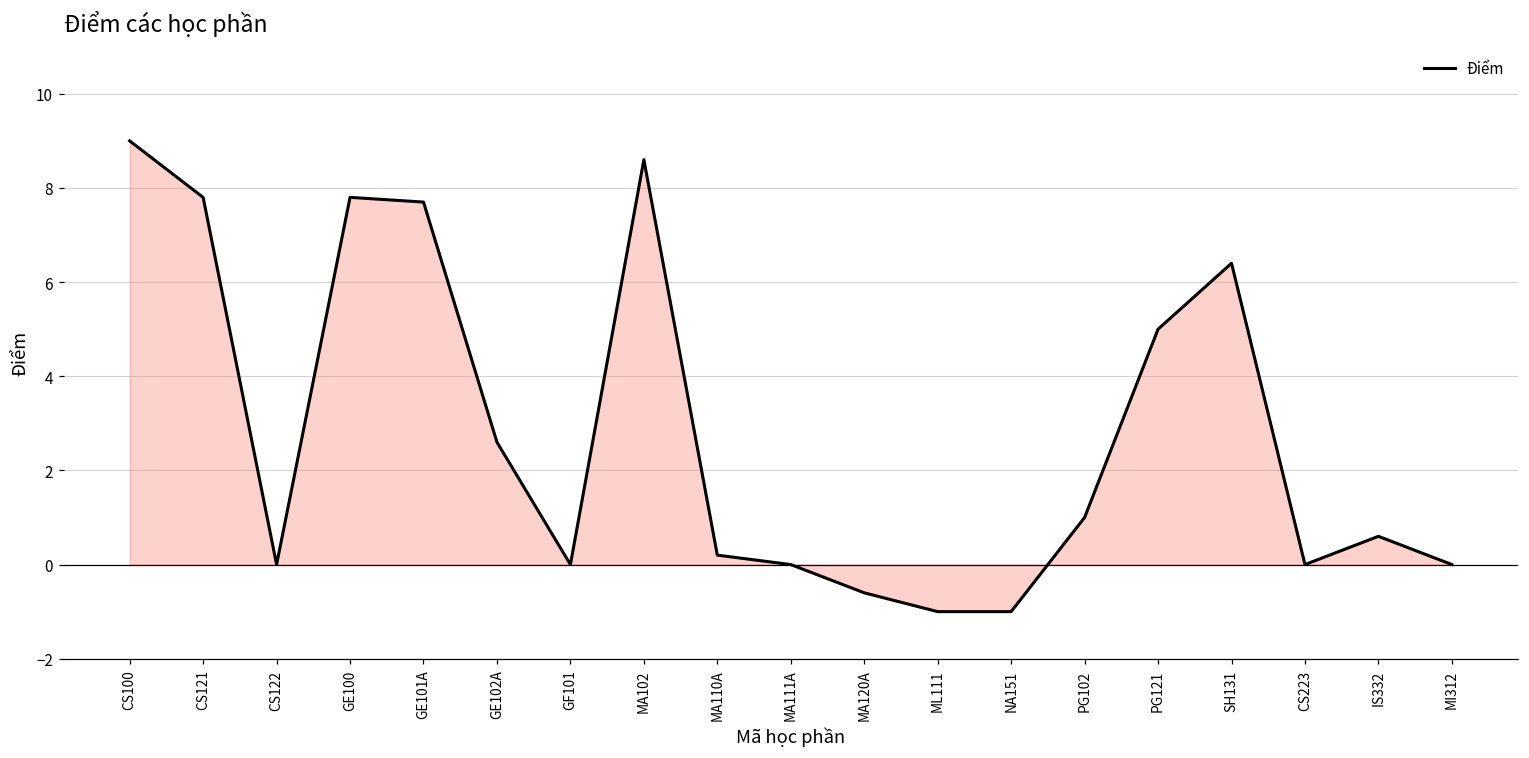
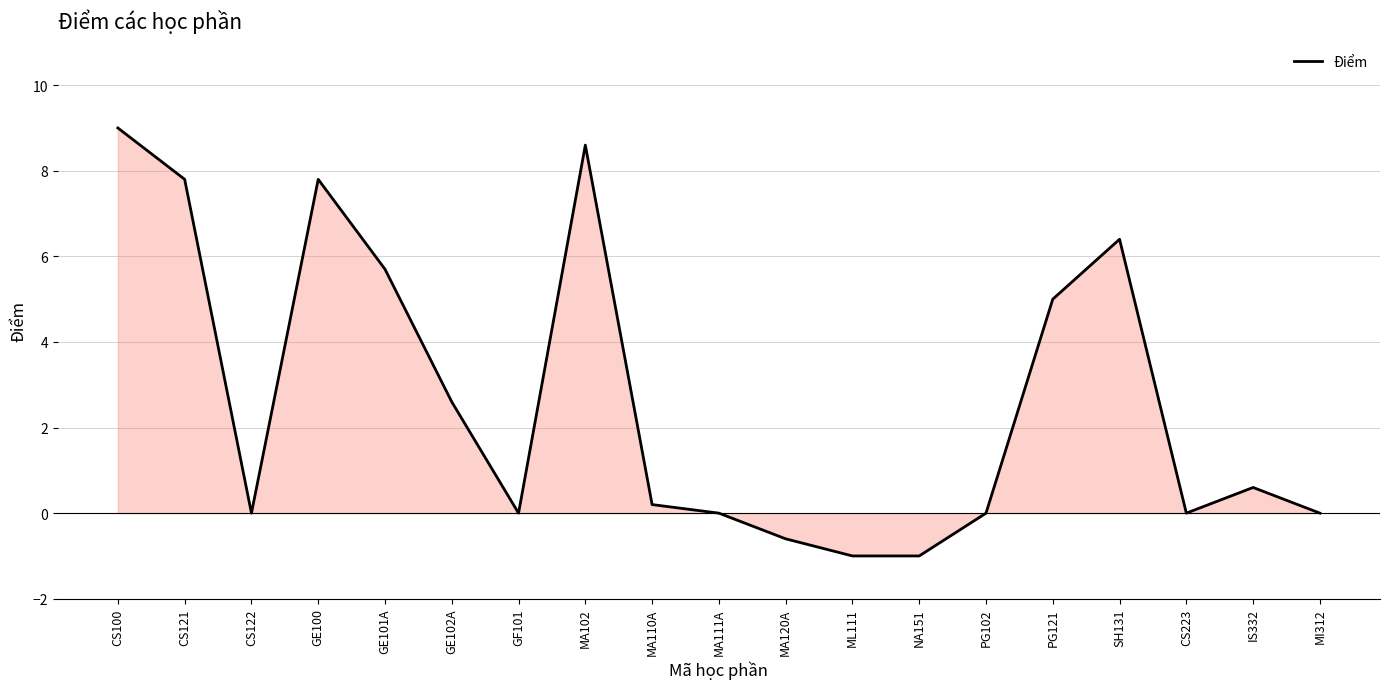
  {
    "Điểm": {
-     "GE101A": 7.7,
+     "GE101A": 5.7,
      "MA120A": -0.6,
      "ML111": -1.0,
      "NA151": -1.0,
-     "PG102": 1
+     "PG102": 0
    }
  }
